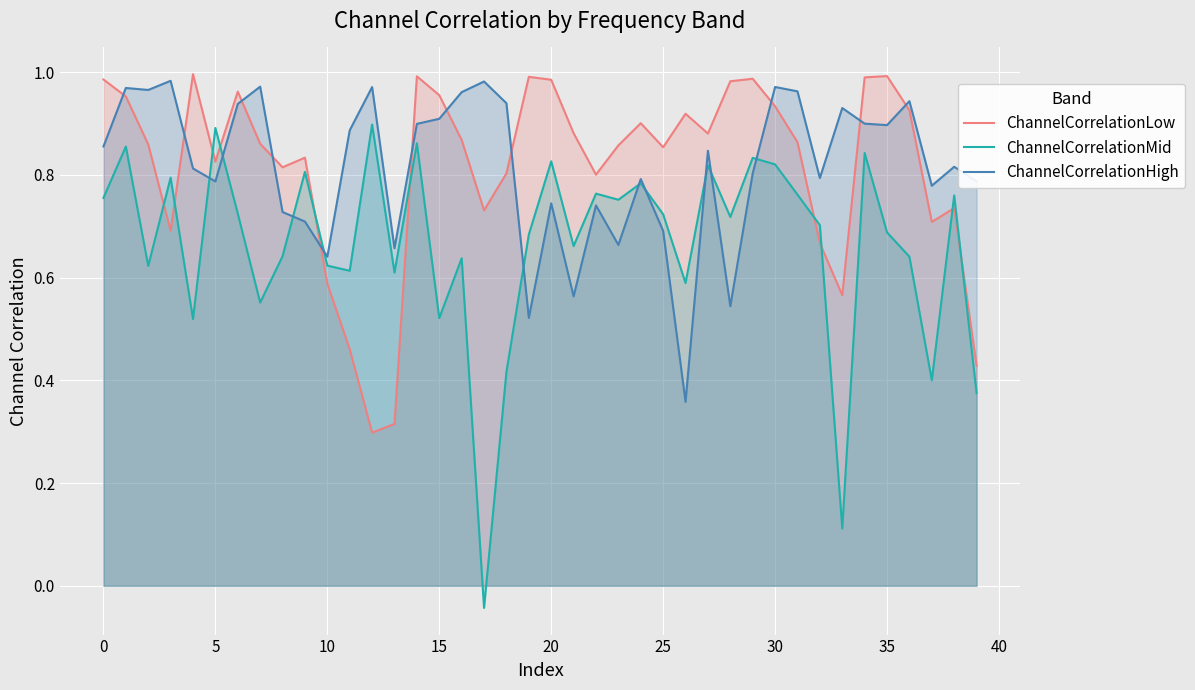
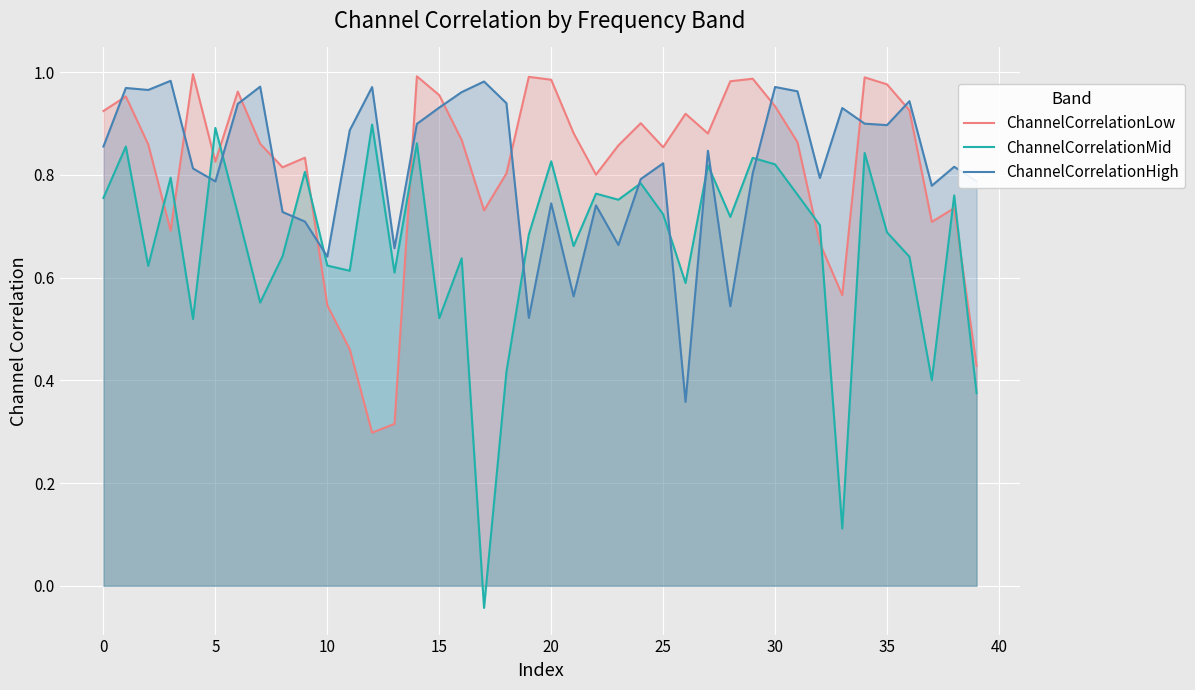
  {
    "ChannelCorrelationLow": {
-     "0": 0.99,
+     "0": 0.92,
      "5": 0.83,
-     "10": 0.59,
+     "10": 0.55,
      "15": 0.96,
      "20": 0.99,
      "25": 0.85,
      "30": 0.93,
-     "35": 0.99
+     "35": 0.98
    },
    "ChannelCorrelationHigh": {
      "0": 0.86,
      "5": 0.79,
      "10": 0.64,
-     "15": 0.91,
+     "15": 0.93,
      "20": 0.74,
-     "25": 0.69,
+     "25": 0.82,
      "30": 0.97,
      "35": 0.90
    }
  }
